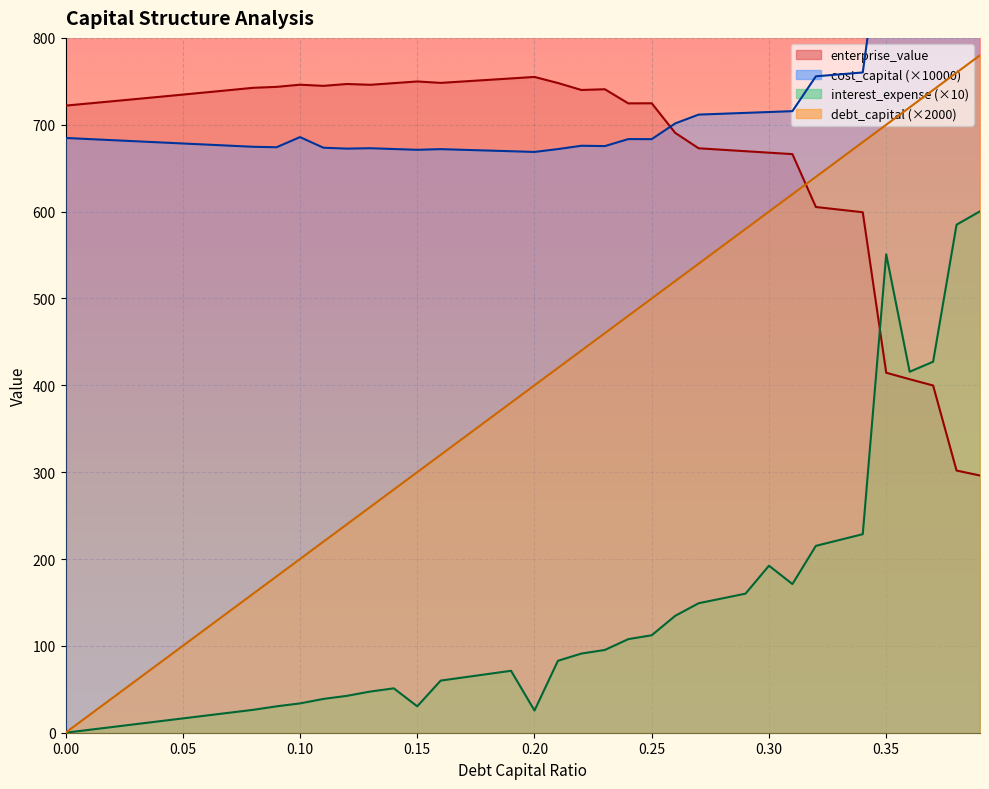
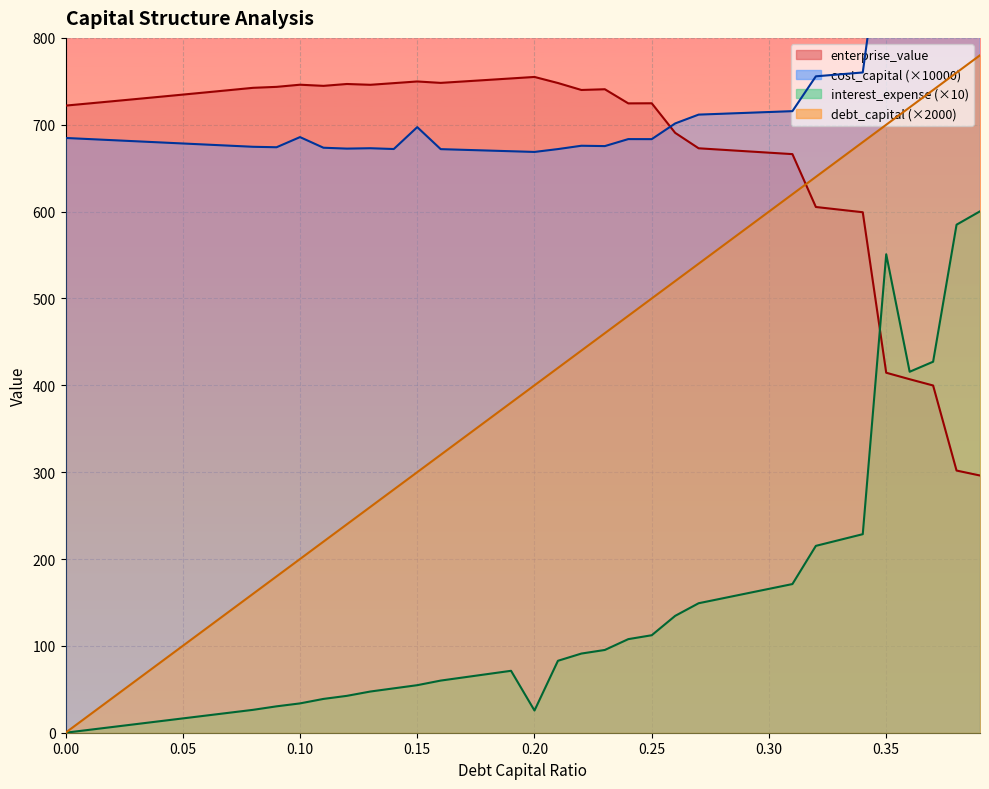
  {
    "cost_capital (×10000)": {
      "0.00": 680,
      "0.05": 680,
      "0.10": 690,
-     "0.15": 670,
+     "0.15": 700,
      "0.20": 670,
      "0.25": 680,
      "0.30": 710
    },
    "interest_expense (×10)": {
      "0.05": 20,
      "0.10": 30,
-     "0.15": 30,
+     "0.15": 50,
      "0.20": 30,
      "0.25": 110,
-     "0.30": 190,
+     "0.30": 170,
      "0.35": 550
    }
  }
